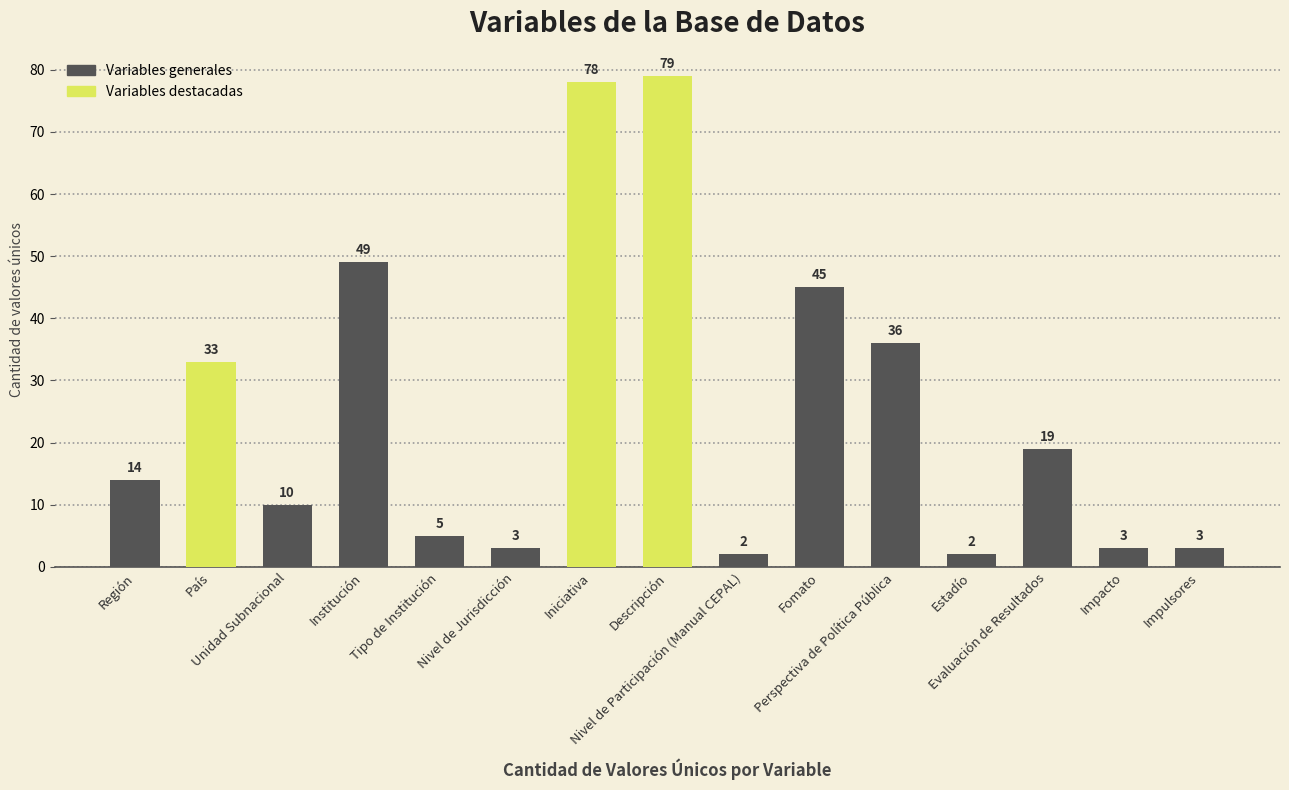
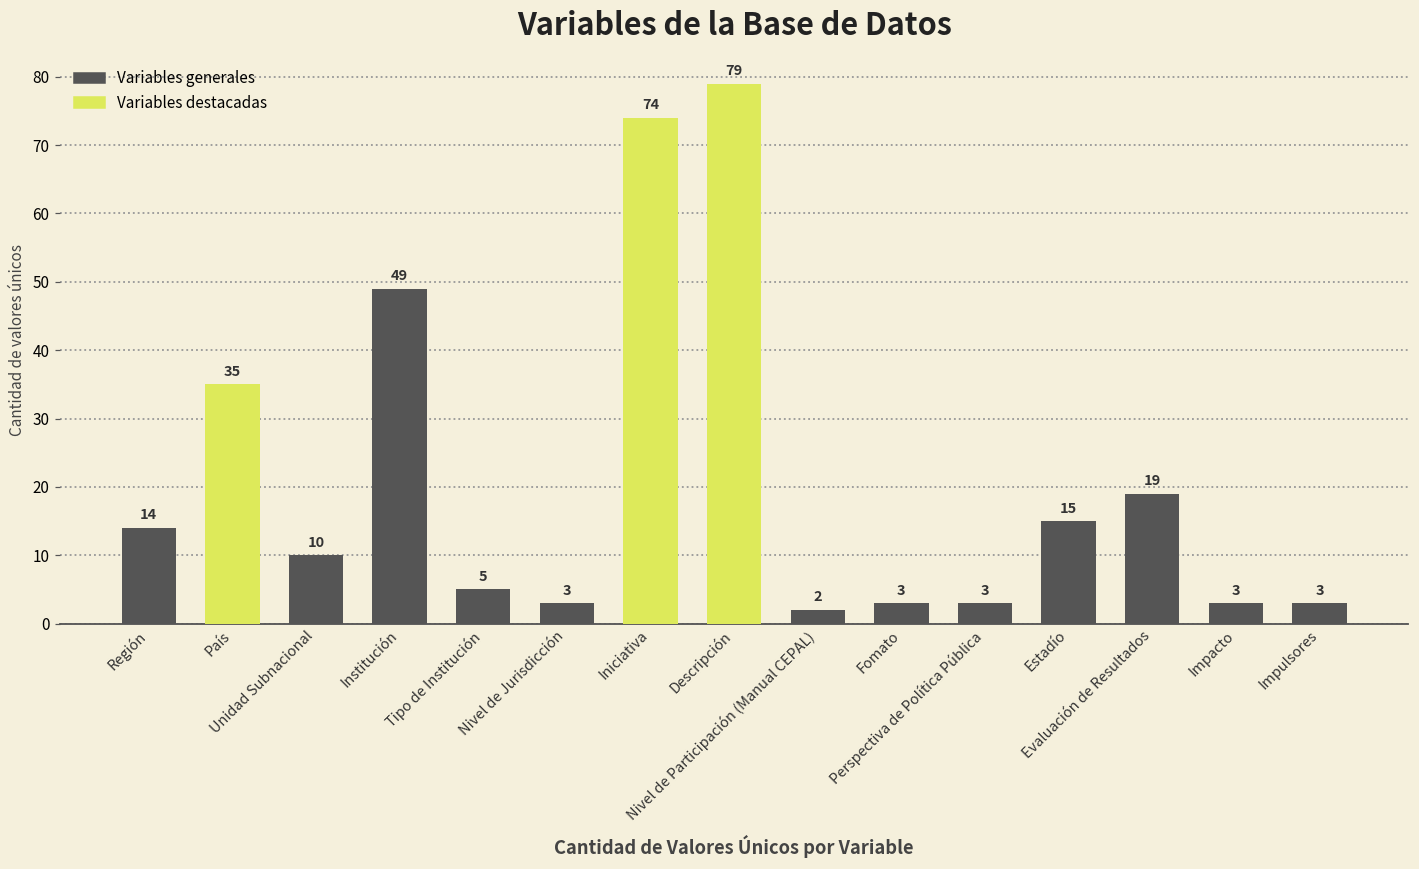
  {
    "Región": 14,
-   "País": 33,
+   "País": 35,
    "Unidad Subnacional": 10,
    "Institución": 49,
    "Tipo de Institución": 5,
    "Nivel de Jurisdicción": 3,
-   "Iniciativa": 78,
+   "Iniciativa": 74,
    "Descripción": 79,
    "Nivel de Participación (Manual CEPAL)": 2,
-   "Fomato": 45,
-   "Perspectiva de Política Pública": 36,
-   "Estadío": 2,
+   "Fomato": 3,
+   "Perspectiva de Política Pública": 3,
+   "Estadío": 15,
    "Evaluación de Resultados": 19,
    "Impacto": 3,
    "Impulsores": 3
  }
